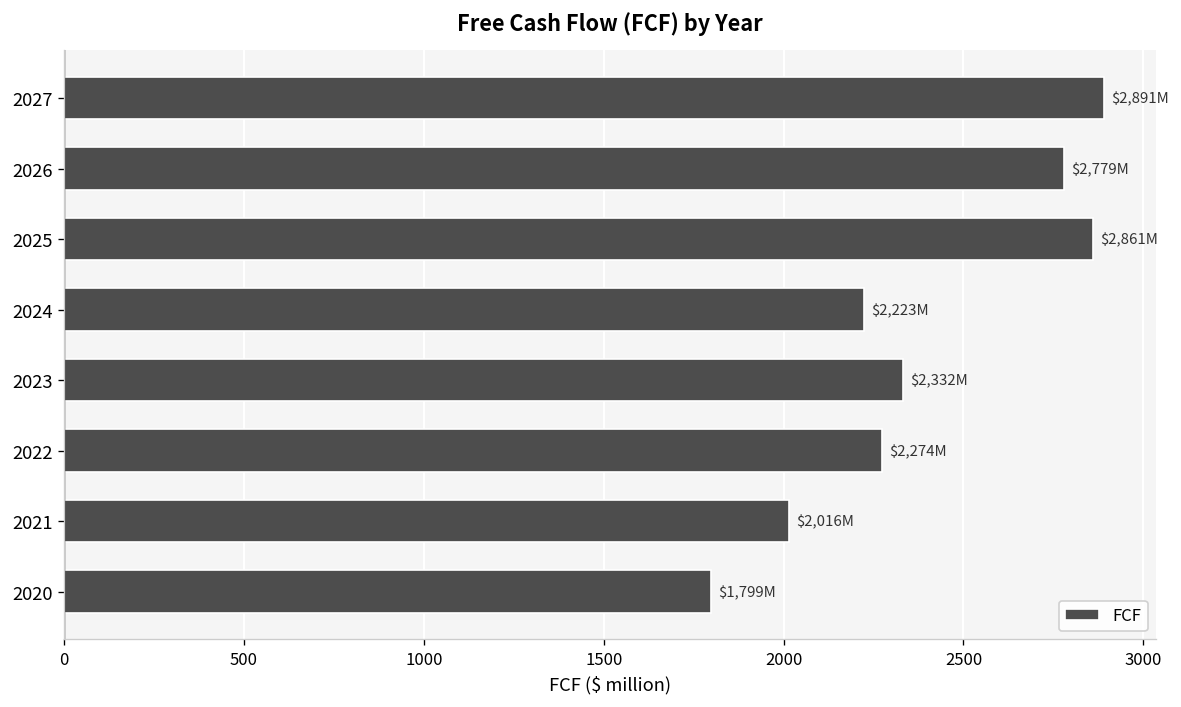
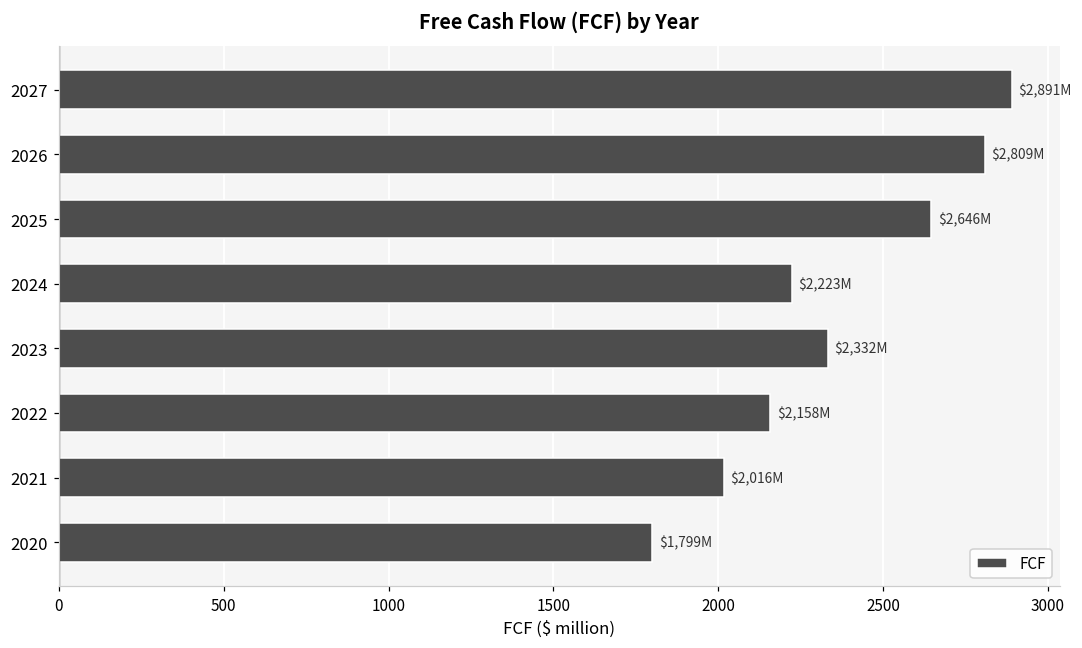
  {
    "2027": "$2,891M",
-   "2026": "$2,779M",
-   "2025": "$2,861M",
+   "2026": "$2,809M",
+   "2025": "$2,646M",
    "2024": "$2,223M",
    "2023": "$2,332M",
-   "2022": "$2,274M",
+   "2022": "$2,158M",
    "2021": "$2,016M",
    "2020": "$1,799M"
  }
